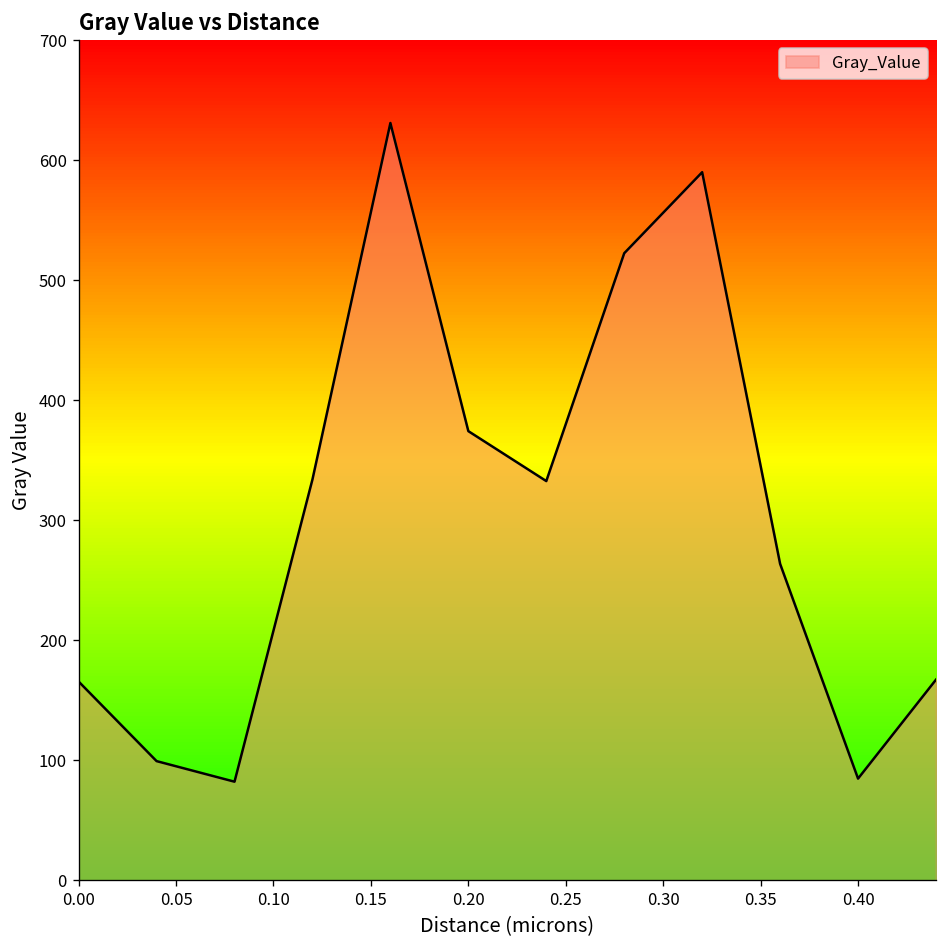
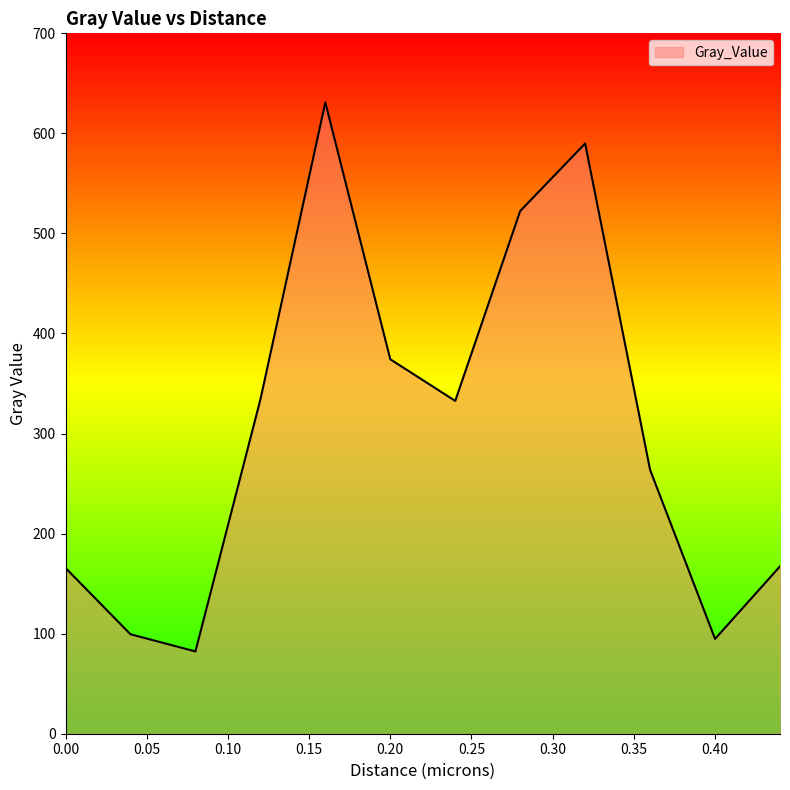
  {
    "0.00": 166,
    "0.20": 374,
-   "0.40": 85
+   "0.40": 95
  }
